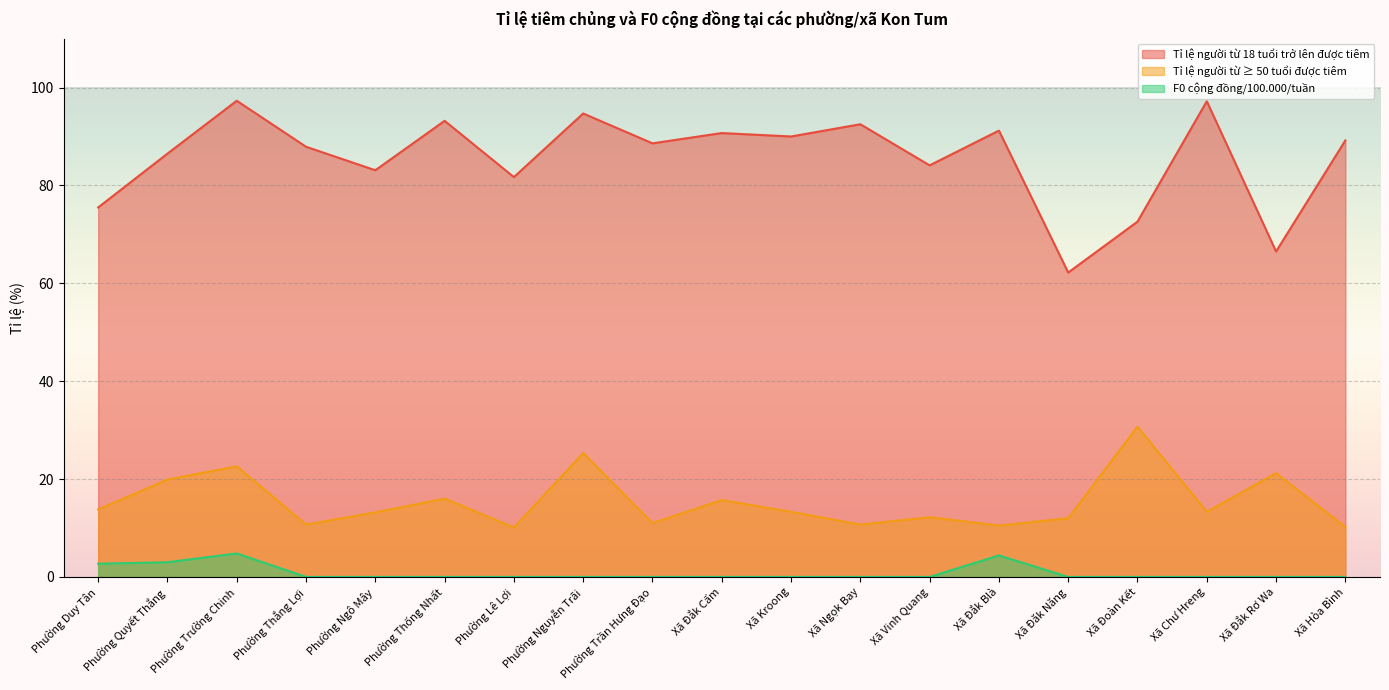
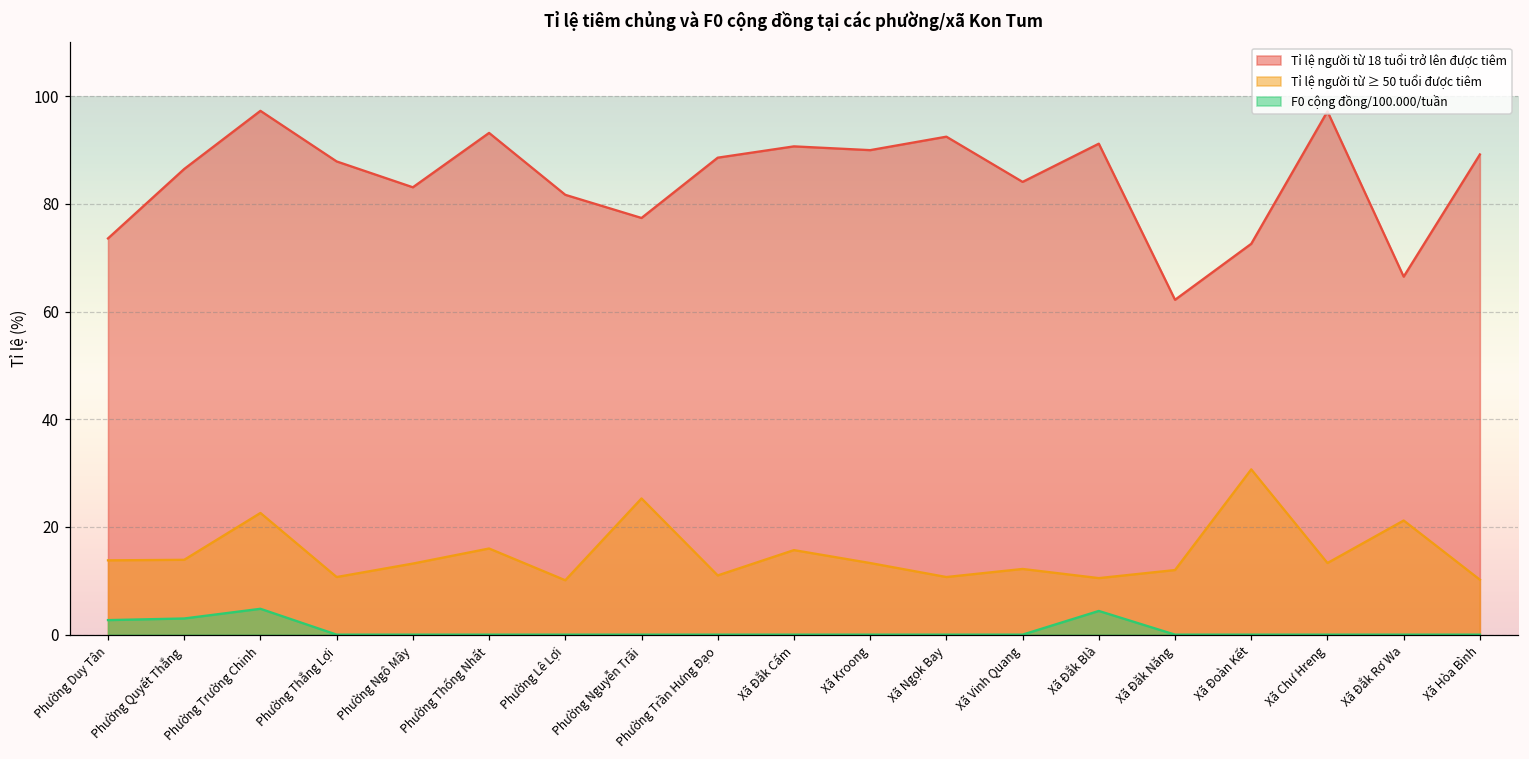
  {
    "Tỉ lệ người từ 18 tuổi trở lên được tiêm": {
-     "Phường Duy Tân": 76,
+     "Phường Duy Tân": 74,
      "Phường Quyết Thắng": 87,
      "Phường Trường Chinh": 97,
      "Phường Thắng Lợi": 88,
      "Phường Ngô Mây": 83,
      "Phường Thống Nhất": 93,
      "Phường Lê Lợi": 82,
-     "Phường Nguyễn Trãi": 95,
+     "Phường Nguyễn Trãi": 77,
      "Phường Trần Hưng Đạo": 89,
      "Xã Đắk Cấm": 91,
      "Xã Kroong": 90,
      "Xã Ngọk Bay": 93,
      "Xã Vinh Quang": 84,
      "Xã Đắk Blà": 91,
      "Xã Đăk Năng": 62,
      "Xã Đoàn Kết": 73,
      "Xã Chư Hreng": 97,
      "Xã Đắk Rơ Wa": 67,
      "Xã Hòa Bình": 89
    },
    "Tỉ lệ người từ ≥ 50 tuổi được tiêm": {
      "Phường Duy Tân": 14,
-     "Phường Quyết Thắng": 20,
+     "Phường Quyết Thắng": 14,
      "Phường Trường Chinh": 23,
      "Phường Thắng Lợi": 11,
      "Phường Ngô Mây": 13,
      "Phường Thống Nhất": 16,
      "Phường Lê Lợi": 10,
      "Phường Nguyễn Trãi": 25,
      "Phường Trần Hưng Đạo": 11,
      "Xã Đắk Cấm": 16,
      "Xã Kroong": 13,
      "Xã Ngọk Bay": 11,
      "Xã Vinh Quang": 12,
      "Xã Đắk Blà": 11,
      "Xã Đăk Năng": 12,
      "Xã Đoàn Kết": 31,
      "Xã Chư Hreng": 13,
      "Xã Đắk Rơ Wa": 21,
      "Xã Hòa Bình": 10
    },
    "F0 cộng đồng/100.000/tuần": {
      "Phường Duy Tân": 3,
      "Phường Quyết Thắng": 3,
      "Phường Trường Chinh": 5,
      "Phường Thắng Lợi": 0,
      "Phường Ngô Mây": 0,
      "Phường Thống Nhất": 0,
      "Phường Lê Lợi": 0,
      "Phường Nguyễn Trãi": 0,
      "Phường Trần Hưng Đạo": 0,
      "Xã Đắk Cấm": 0,
      "Xã Kroong": 0,
      "Xã Ngọk Bay": 0,
      "Xã Vinh Quang": 0,
      "Xã Đắk Blà": 4,
      "Xã Đăk Năng": 0,
      "Xã Đoàn Kết": 0,
      "Xã Chư Hreng": 0,
      "Xã Đắk Rơ Wa": 0,
      "Xã Hòa Bình": 0
    }
  }
